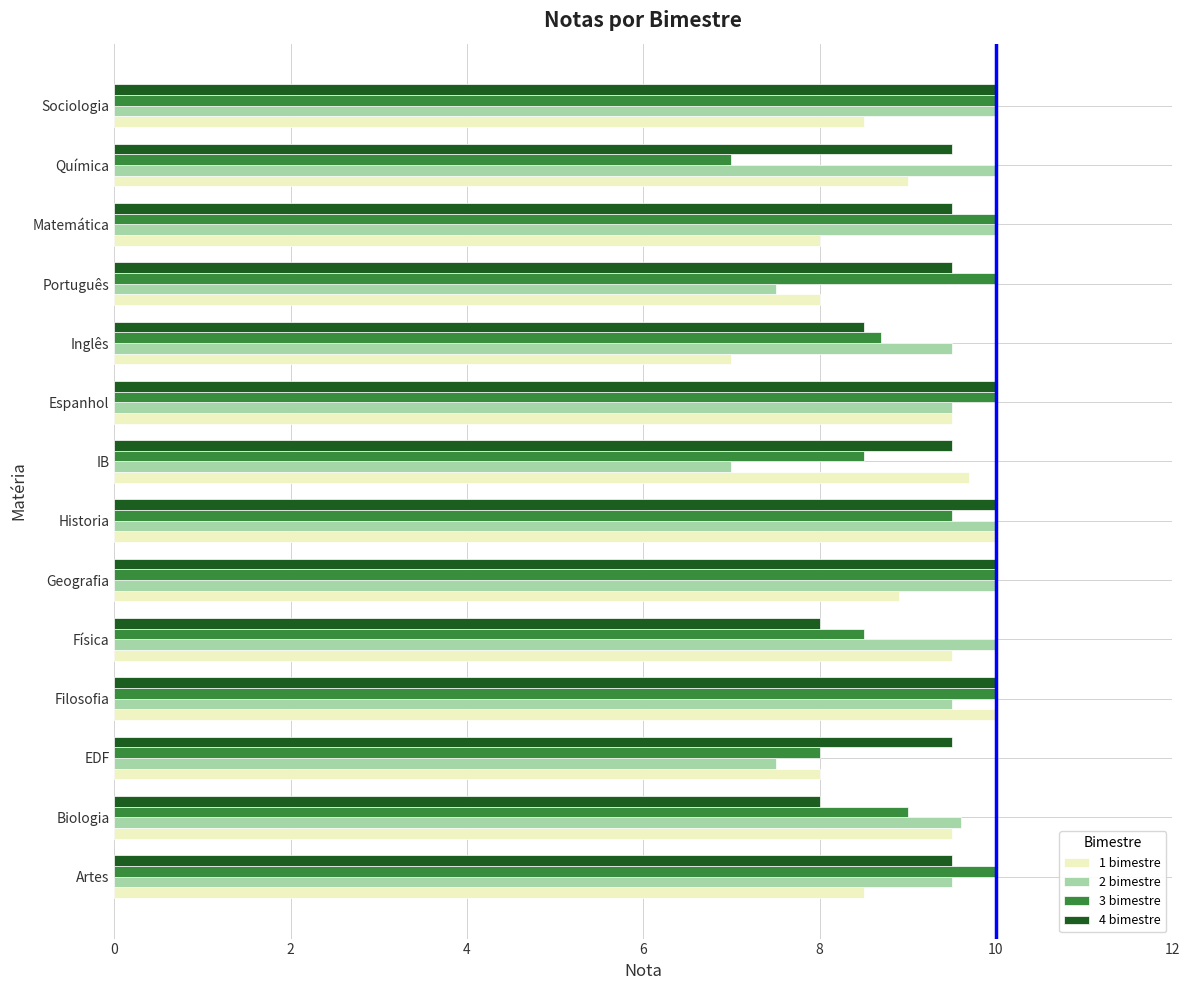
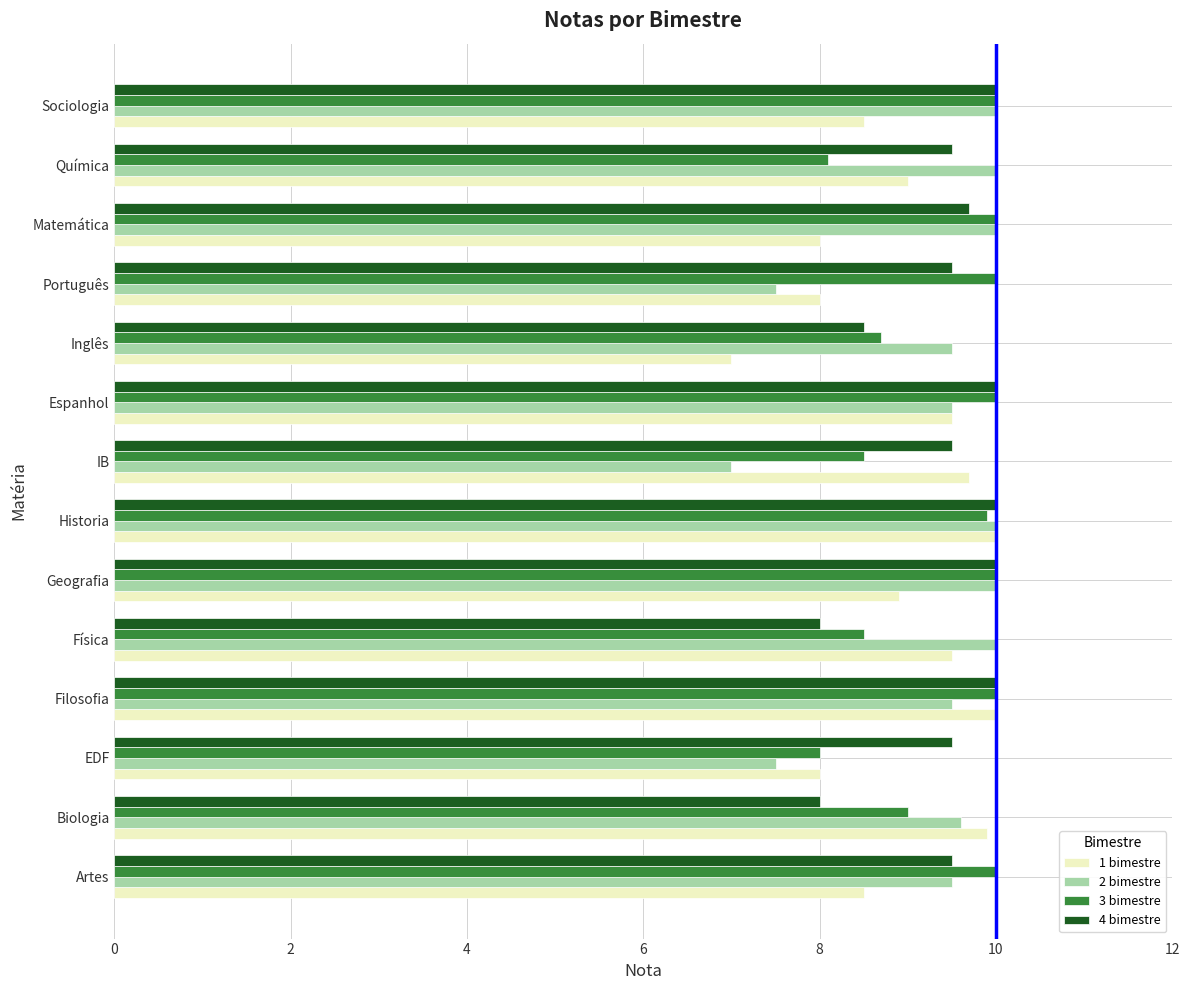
  {
    "1 bimestre": {
      "Sociologia": 8.5,
      "Química": 9.0,
      "Matemática": 8.0,
      "Português": 8.0,
      "Inglês": 7.0,
      "Espanhol": 9.5,
      "IB": 9.7,
      "Historia": 10.0,
      "Geografia": 8.9,
      "Física": 9.5,
      "Filosofia": 10.0,
      "EDF": 8.0,
-     "Biologia": 9.5,
+     "Biologia": 9.9,
      "Artes": 8.5
    },
    "2 bimestre": {
      "Sociologia": 10.0,
      "Química": 10.0,
      "Matemática": 10.0,
      "Português": 7.5,
      "Inglês": 9.5,
      "Espanhol": 9.5,
      "IB": 7.0,
      "Historia": 10.0,
      "Geografia": 10.0,
      "Física": 10.0,
      "Filosofia": 9.5,
      "EDF": 7.5,
      "Biologia": 9.6,
      "Artes": 9.5
    },
    "3 bimestre": {
      "Sociologia": 10.0,
-     "Química": 7.0,
+     "Química": 8.1,
      "Matemática": 10.0,
      "Português": 10.0,
      "Inglês": 8.7,
      "Espanhol": 10.0,
      "IB": 8.5,
-     "Historia": 9.5,
+     "Historia": 9.9,
      "Geografia": 10.0,
      "Física": 8.5,
      "Filosofia": 10.0,
      "EDF": 8.0,
      "Biologia": 9.0,
      "Artes": 10.0
    },
    "4 bimestre": {
      "Sociologia": 10.0,
      "Química": 9.5,
-     "Matemática": 9.5,
+     "Matemática": 9.7,
      "Português": 9.5,
      "Inglês": 8.5,
      "Espanhol": 10.0,
      "IB": 9.5,
      "Historia": 10.0,
      "Geografia": 10.0,
      "Física": 8.0,
      "Filosofia": 10.0,
      "EDF": 9.5,
      "Biologia": 8.0,
      "Artes": 9.5
    }
  }
